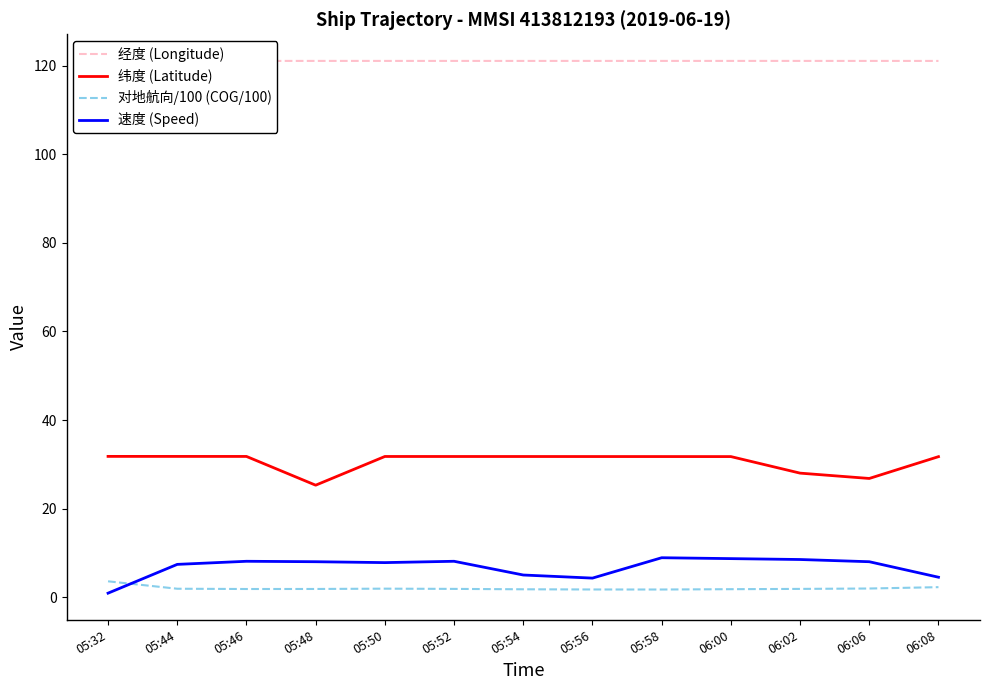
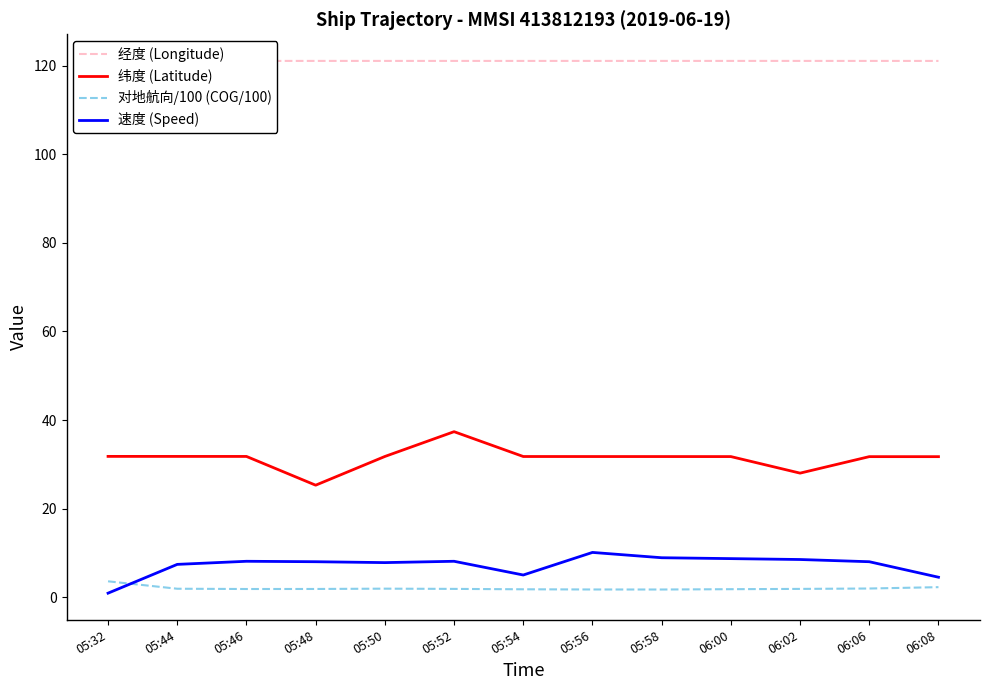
  {
    "经度 (Longitude)": {
      "05:48": 121,
      "05:50": 121,
      "05:52": 121,
      "05:54": 121,
      "05:56": 121,
      "05:58": 121,
      "06:00": 121,
      "06:02": 121,
      "06:06": 121,
      "06:08": 121
    },
    "纬度 (Latitude)": {
      "05:32": 32,
      "05:44": 32,
      "05:46": 32,
      "05:48": 25,
      "05:50": 32,
-     "05:52": 32,
+     "05:52": 37,
      "05:54": 32,
      "05:56": 32,
      "05:58": 32,
      "06:00": 32,
      "06:02": 28,
-     "06:06": 27,
+     "06:06": 32,
      "06:08": 32
    },
    "对地航向/100 (COG/100)": {
      "05:32": 4,
      "05:44": 2,
      "05:46": 2,
      "05:48": 2,
      "05:50": 2,
      "05:52": 2,
      "05:54": 2,
      "05:56": 2,
      "05:58": 2,
      "06:00": 2,
      "06:02": 2,
      "06:06": 2,
      "06:08": 2
    },
    "速度 (Speed)": {
      "05:32": 1,
      "05:44": 7,
      "05:46": 8,
      "05:48": 8,
      "05:50": 8,
      "05:52": 8,
      "05:54": 5,
-     "05:56": 4,
+     "05:56": 10,
      "05:58": 9,
      "06:00": 9,
      "06:02": 9,
      "06:06": 8,
      "06:08": 5
    }
  }
